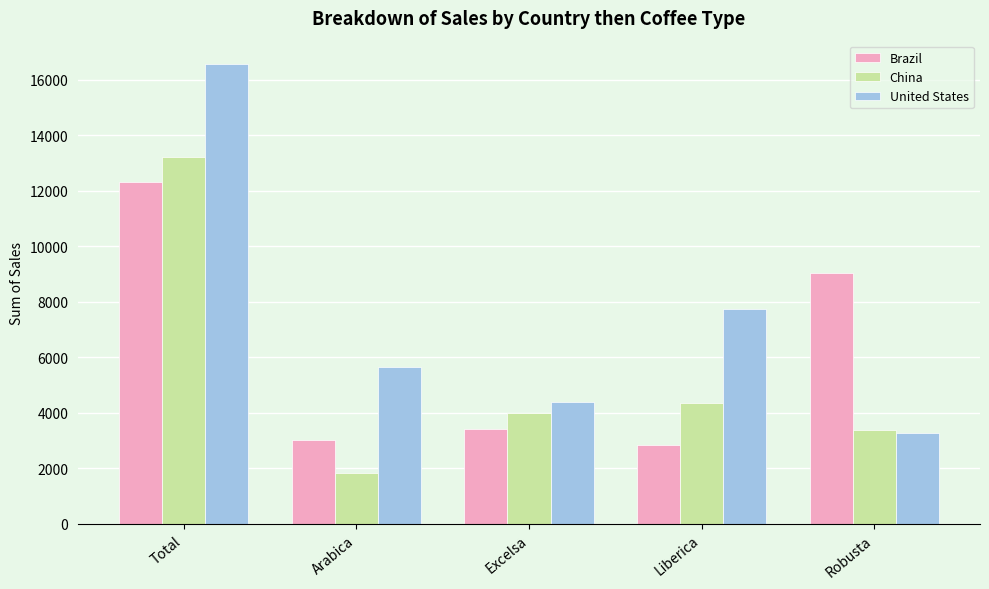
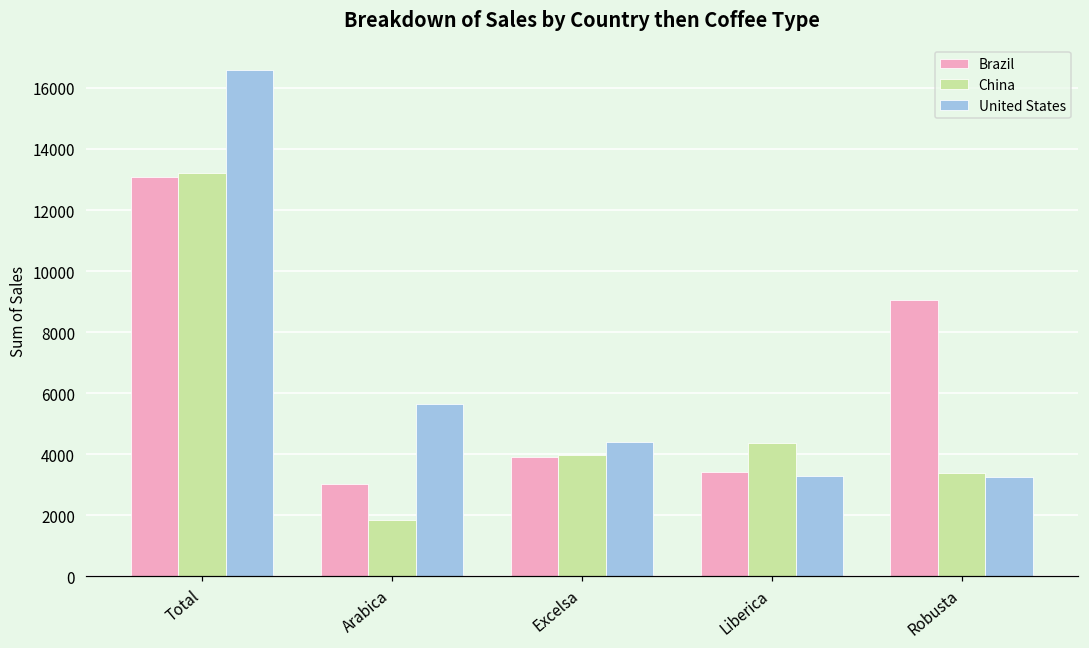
  {
    "Brazil": {
-     "Total": 12300,
+     "Total": 13100,
      "Arabica": 3000,
-     "Excelsa": 3400,
-     "Liberica": 2800,
+     "Excelsa": 3900,
+     "Liberica": 3400,
      "Robusta": 9100
    },
    "China": {
      "Total": 13200,
      "Arabica": 1800,
      "Excelsa": 4000,
      "Liberica": 4400,
      "Robusta": 3400
    },
    "United States": {
      "Total": 16600,
      "Arabica": 5600,
      "Excelsa": 4400,
-     "Liberica": 7700,
+     "Liberica": 3300,
      "Robusta": 3300
    }
  }
